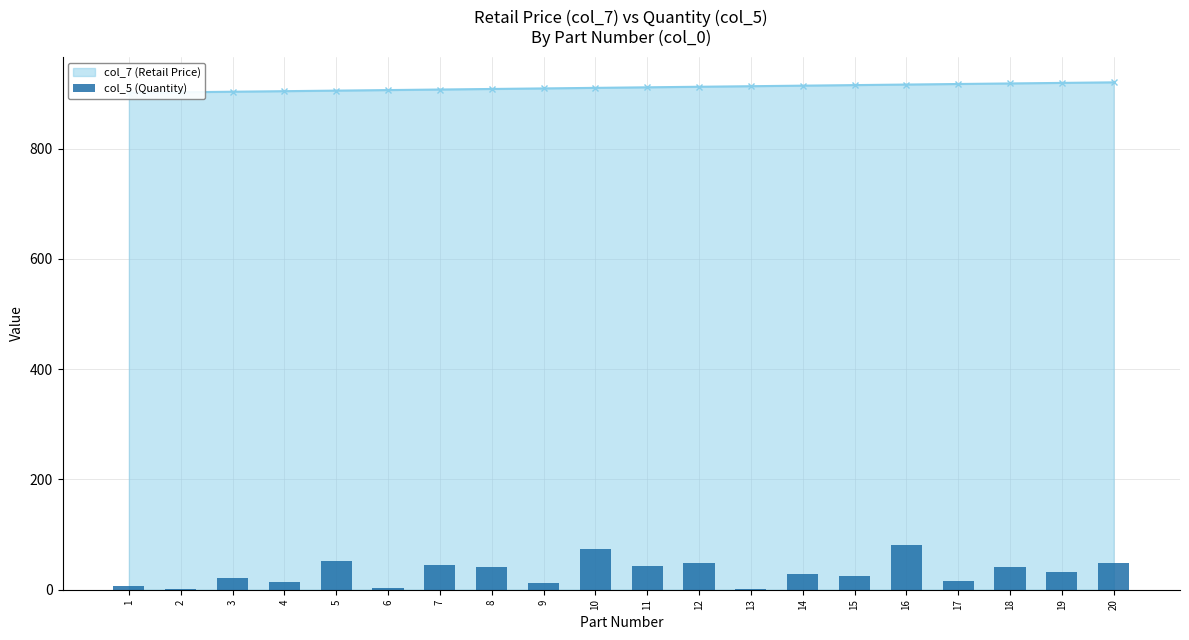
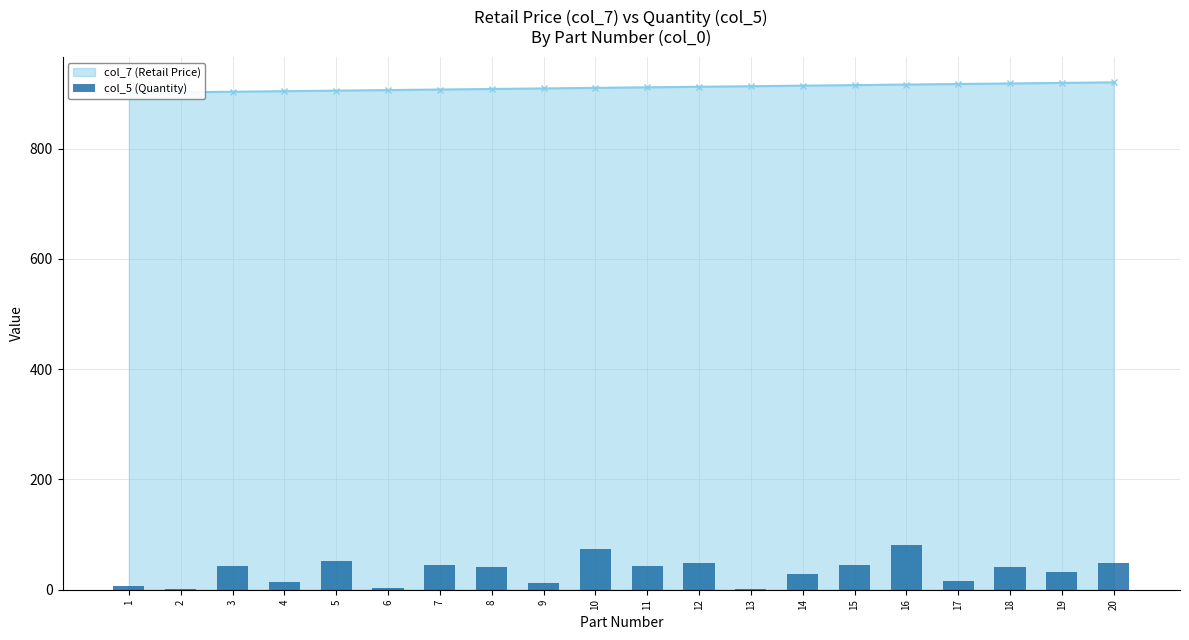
  {
    "col_5 (Quantity)": {
      "1": 10,
-     "3": 20,
+     "3": 40,
      "4": 10,
      "5": 50,
      "7": 50,
      "8": 40,
      "9": 10,
      "10": 70,
      "11": 40,
      "12": 50,
      "14": 30,
-     "15": 30,
+     "15": 50,
      "16": 80,
      "17": 20,
      "18": 40,
      "19": 30,
      "20": 50
    },
    "col_7 (Retail Price)": {
      "3": 900,
      "4": 900,
      "5": 910,
      "6": 910,
      "7": 910,
      "8": 910,
      "9": 910,
      "10": 910,
      "11": 910,
      "12": 910,
      "13": 910,
      "14": 910,
      "15": 920,
      "16": 920,
      "17": 920,
      "18": 920,
      "19": 920,
      "20": 920
    }
  }
